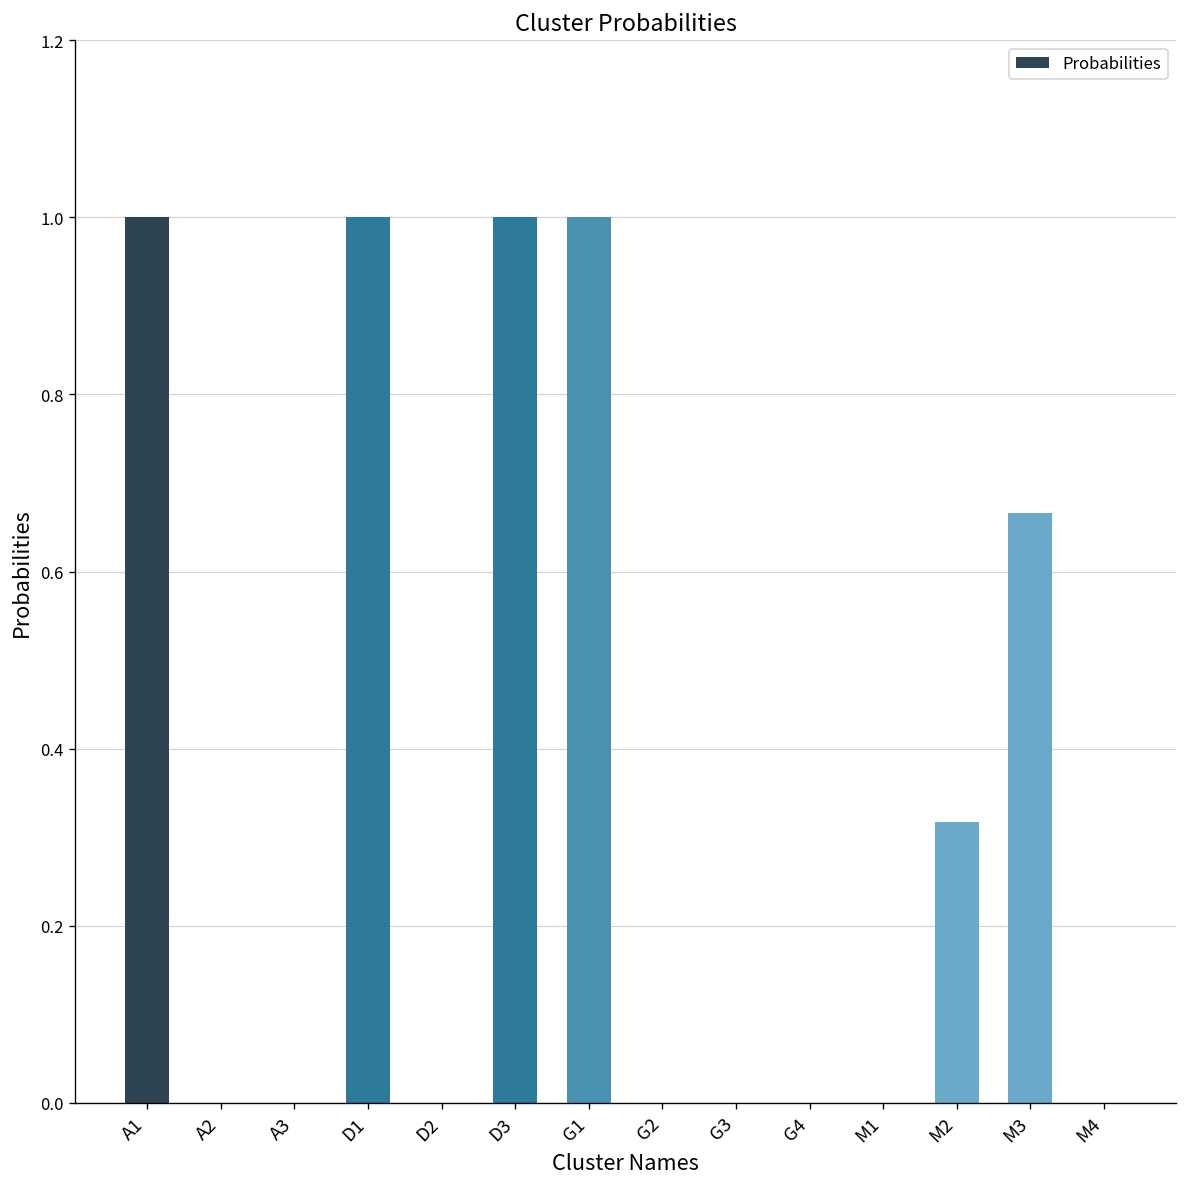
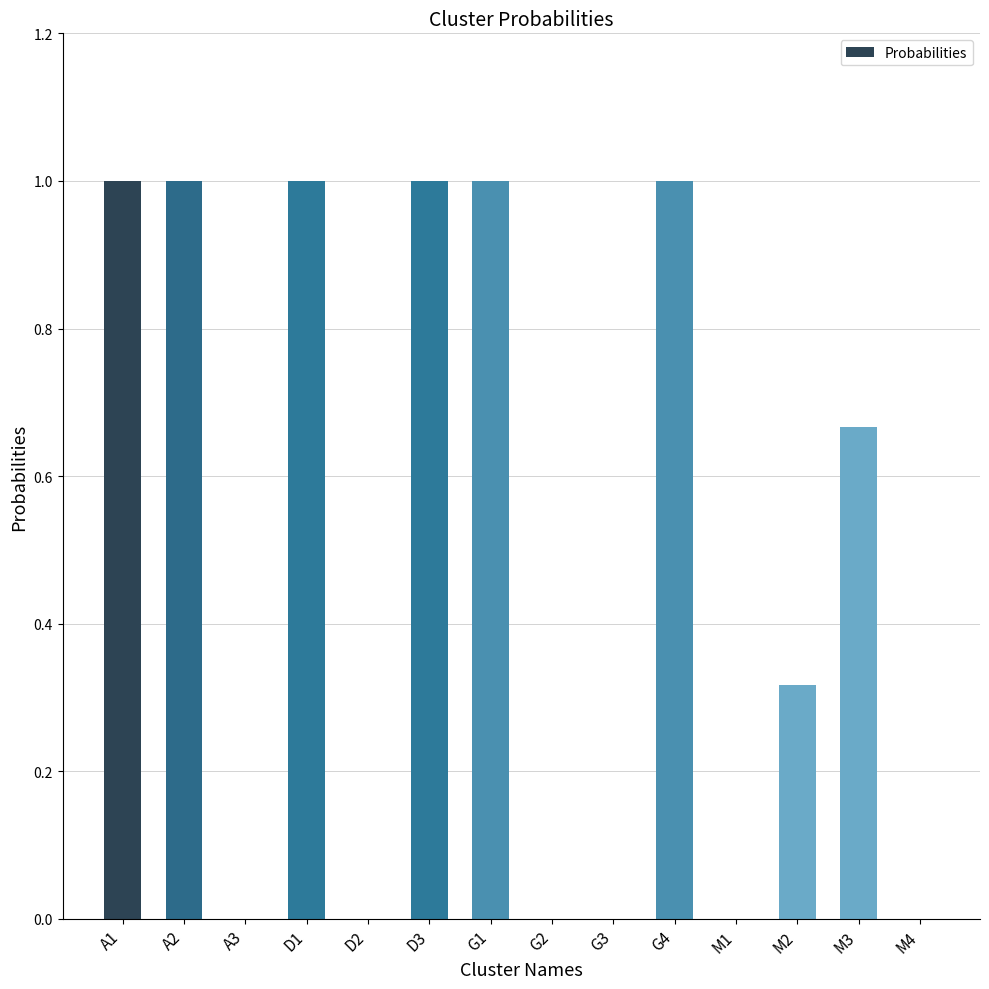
  {
    "A1": 1,
-   "A2": 0,
+   "A2": 1,
    "A3": 0,
    "D1": 1,
    "D2": 0,
    "D3": 1,
    "G1": 1,
    "G2": 0,
    "G3": 0,
-   "G4": 0,
+   "G4": 1,
    "M1": 0,
    "M2": 0.32,
    "M3": 0.67,
    "M4": 0
  }
